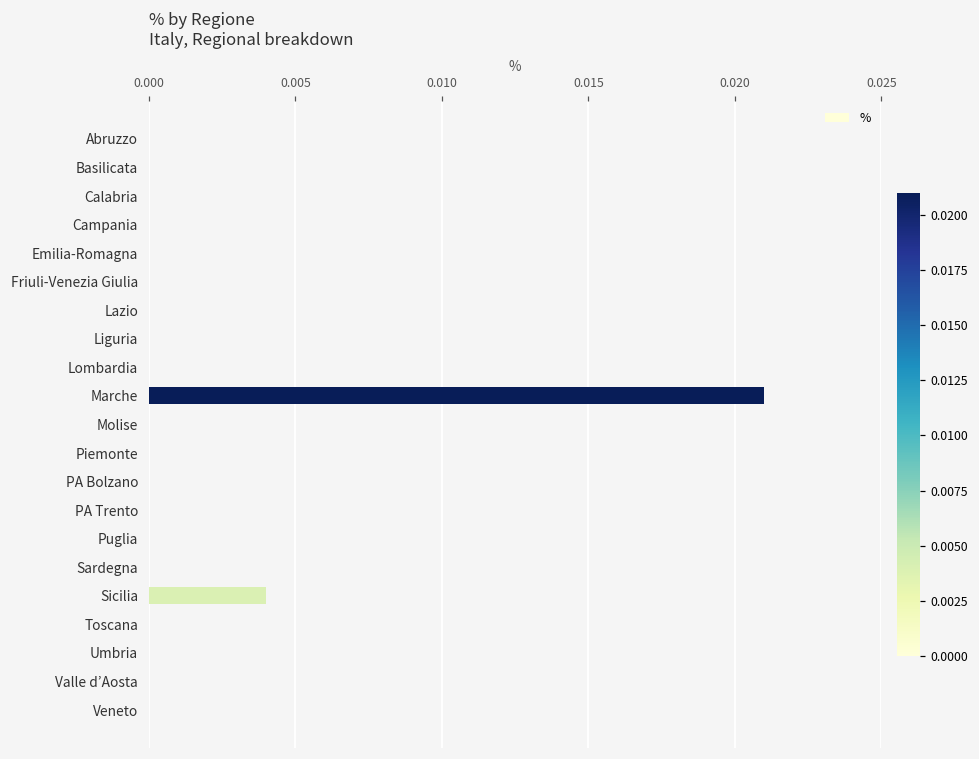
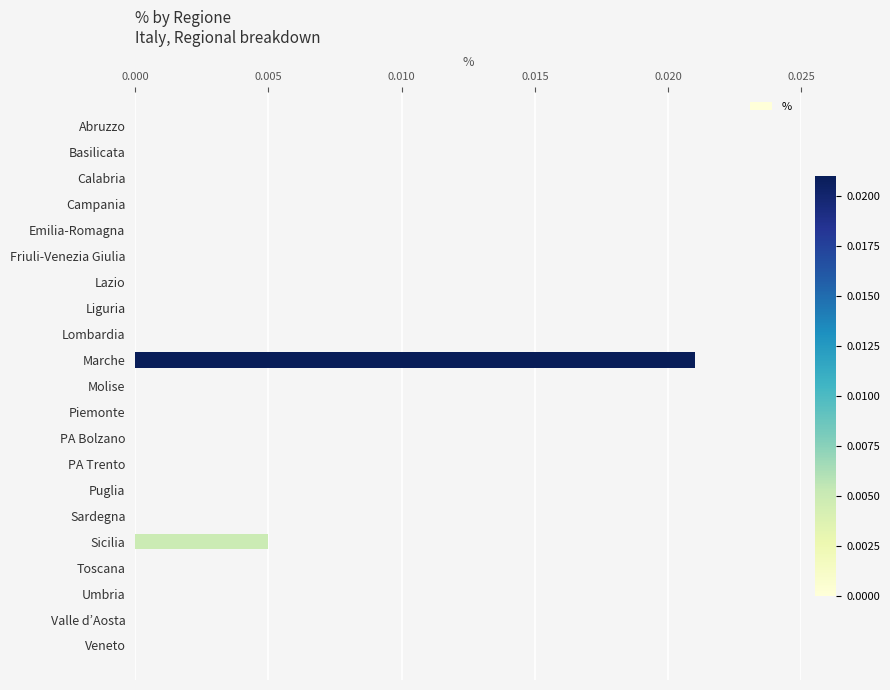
  {
    "Abruzzo": 0.000,
    "Basilicata": 0.000,
    "Calabria": 0.000,
    "Campania": 0.000,
    "Emilia-Romagna": 0.000,
    "Friuli-Venezia Giulia": 0.000,
    "Lazio": 0.000,
    "Liguria": 0.000,
    "Lombardia": 0.000,
    "Marche": 0.021,
    "Molise": 0.000,
    "Piemonte": 0.000,
    "PA Bolzano": 0.000,
    "PA Trento": 0.000,
    "Puglia": 0.000,
    "Sardegna": 0.000,
-   "Sicilia": 0.004,
+   "Sicilia": 0.005,
    "Toscana": 0.000,
    "Umbria": 0.000,
    "Valle d’Aosta": 0.000,
    "Veneto": 0.000
  }
